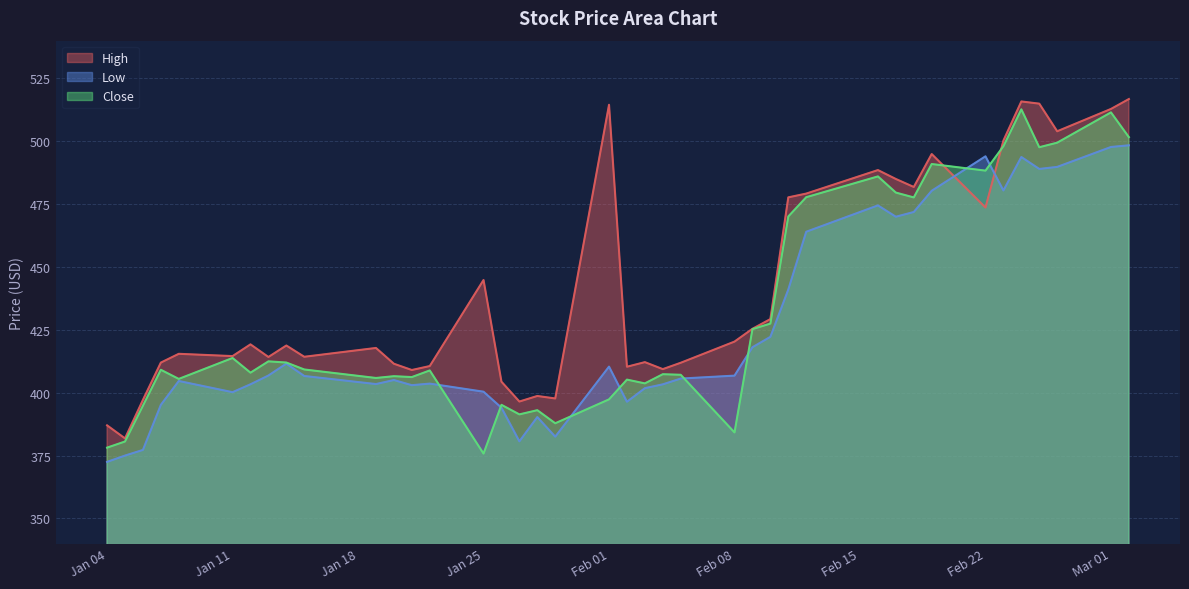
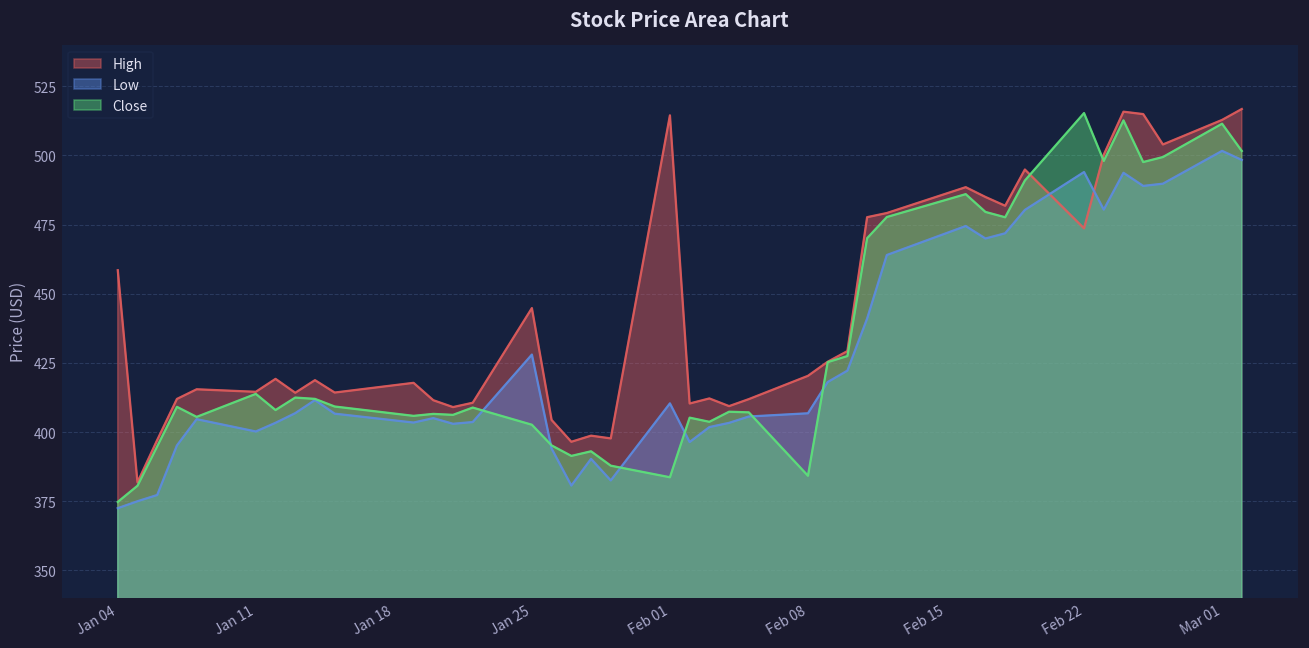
  {
    "High": {
-     "Jan 04": 387,
+     "Jan 04": 459,
      "Jan 25": 445,
      "Feb 01": 514,
      "Feb 08": 420,
      "Feb 22": 474,
      "Mar 01": 513
    },
    "Low": {
      "Jan 04": 372,
      "Jan 11": 400,
-     "Jan 25": 400,
+     "Jan 25": 428,
      "Feb 01": 410,
      "Feb 08": 407,
      "Feb 22": 494,
-     "Mar 01": 498
+     "Mar 01": 502
    },
    "Close": {
-     "Jan 04": 378,
-     "Jan 25": 376,
-     "Feb 01": 397,
+     "Jan 04": 375,
+     "Jan 25": 403,
+     "Feb 01": 384,
      "Feb 08": 384,
-     "Feb 22": 488,
+     "Feb 22": 515,
      "Mar 01": 511
    }
  }
